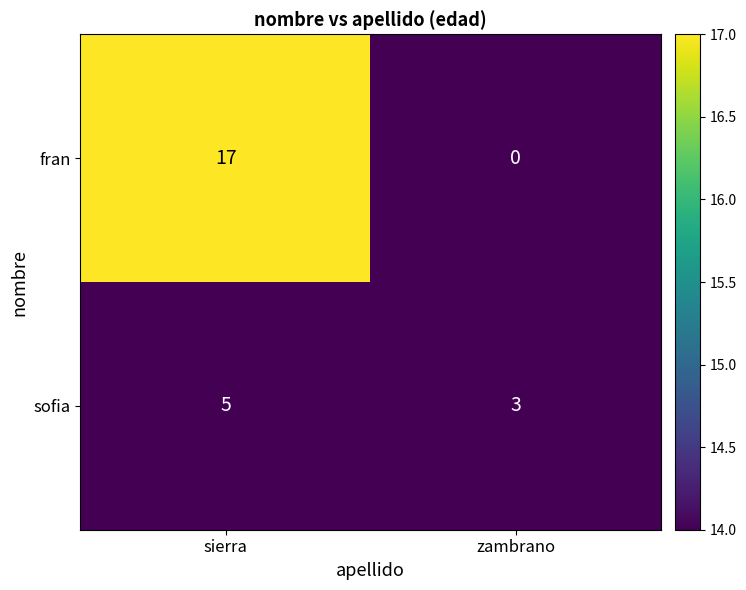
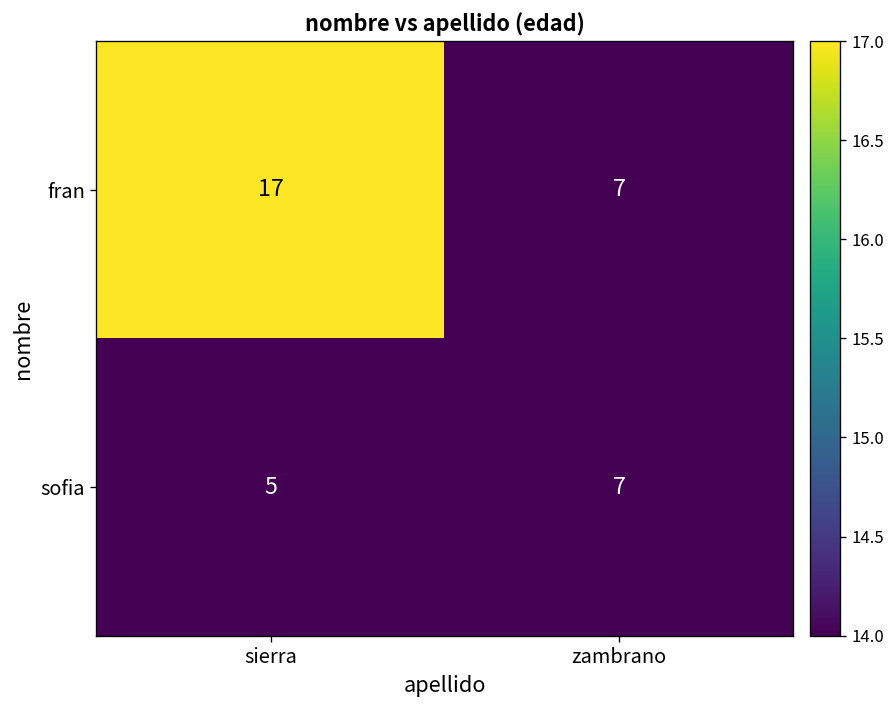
  {
    "fran": {
      "sierra": 17,
-     "zambrano": 0
+     "zambrano": 7
    },
    "sofia": {
      "sierra": 5,
-     "zambrano": 3
+     "zambrano": 7
    }
  }
